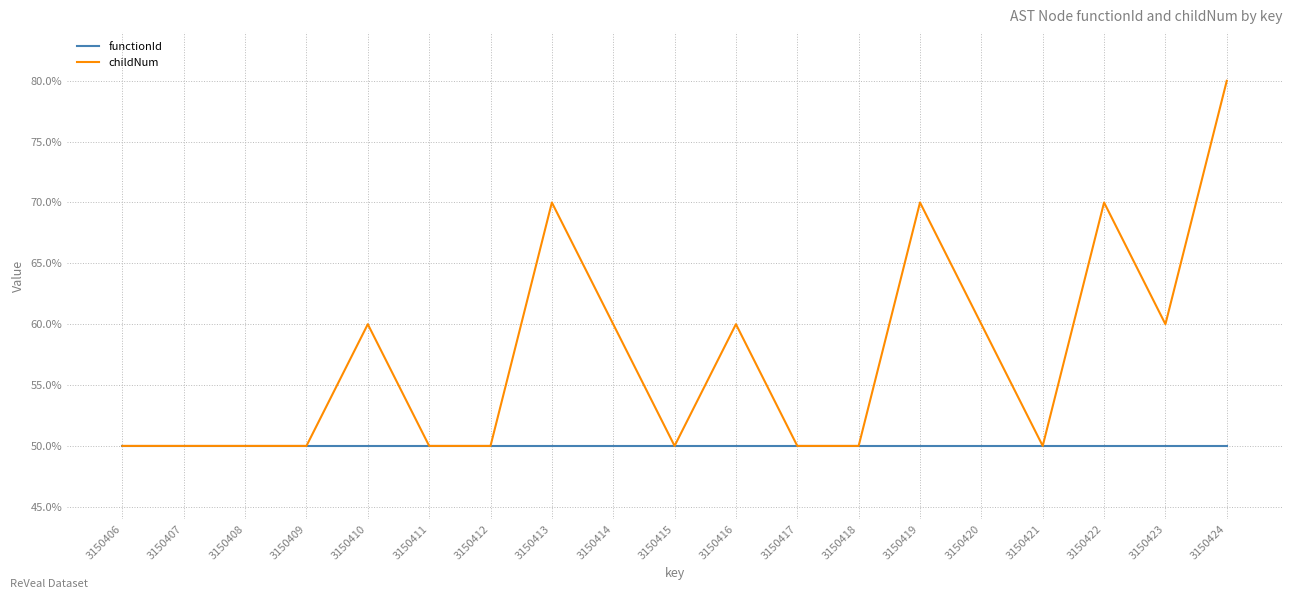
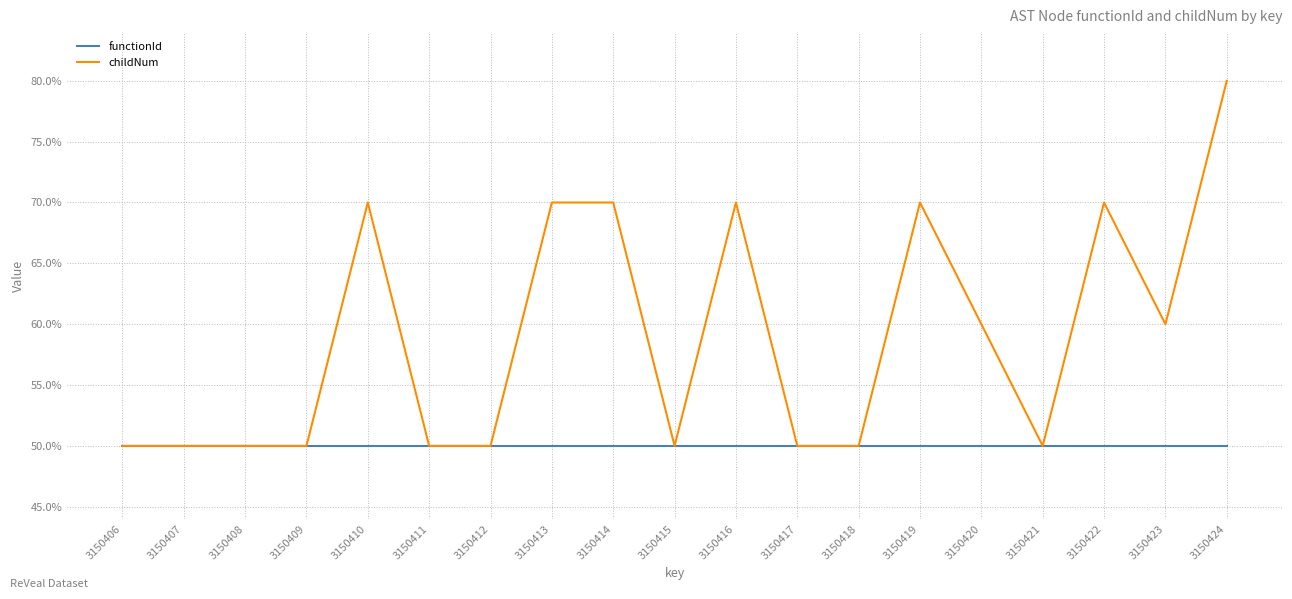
  {
    "functionId": {
      "3150410": "50.0%",
      "3150413": "50.0%",
      "3150414": "50.0%",
      "3150416": "50.0%",
      "3150419": "50.0%",
      "3150420": "50.0%",
      "3150422": "50.0%",
      "3150423": "50.0%",
      "3150424": "50.0%"
    },
    "childNum": {
-     "3150410": "60.0%",
+     "3150410": "70.0%",
      "3150413": "70.0%",
-     "3150414": "60.0%",
-     "3150416": "60.0%",
+     "3150414": "70.0%",
+     "3150416": "70.0%",
      "3150419": "70.0%",
      "3150420": "60.0%",
      "3150422": "70.0%",
      "3150423": "60.0%",
      "3150424": "80.0%"
    }
  }
